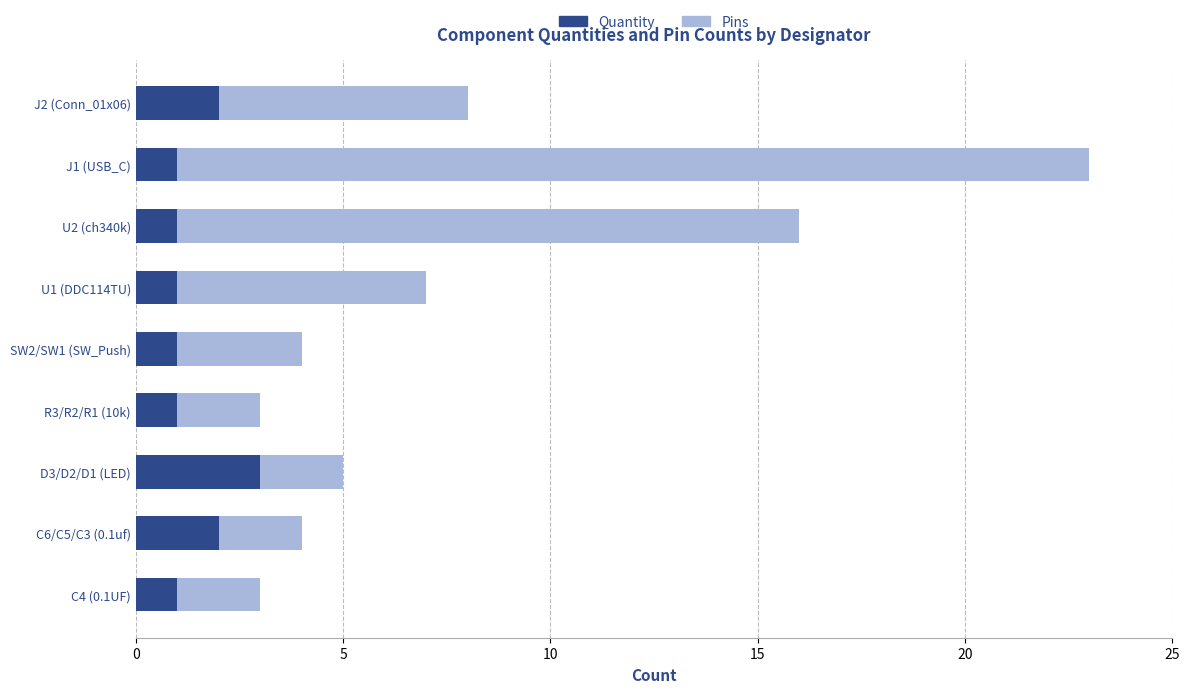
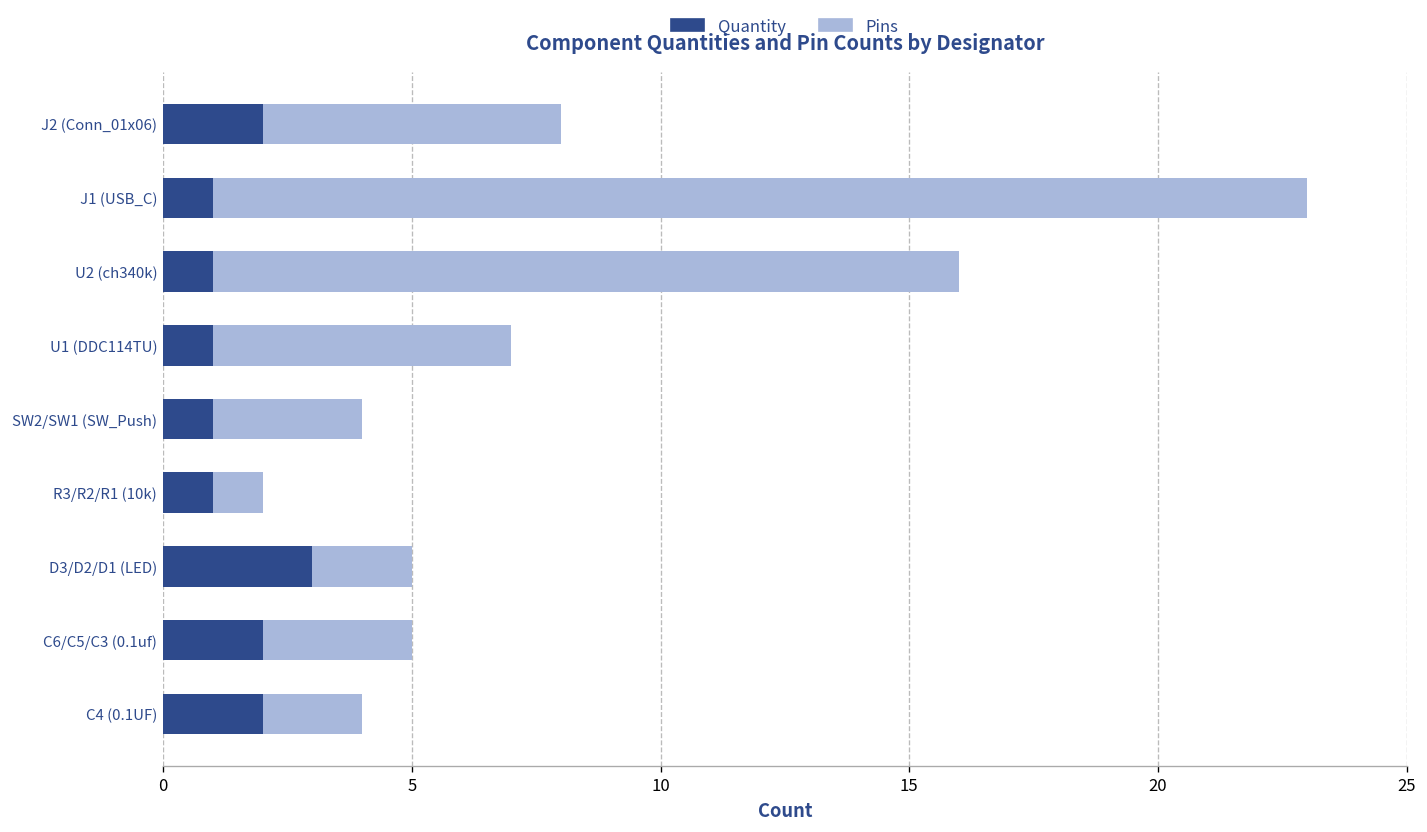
  {
    "Quantity": {
      "J2 (Conn_01x06)": 2,
      "J1 (USB_C)": 1,
      "U2 (ch340k)": 1,
      "U1 (DDC114TU)": 1,
      "SW2/SW1 (SW_Push)": 1,
      "R3/R2/R1 (10k)": 1,
      "D3/D2/D1 (LED)": 3,
      "C6/C5/C3 (0.1uf)": 2,
-     "C4 (0.1UF)": 1
+     "C4 (0.1UF)": 2
    },
    "Pins": {
      "J2 (Conn_01x06)": 6,
      "J1 (USB_C)": 22,
      "U2 (ch340k)": 15,
      "U1 (DDC114TU)": 6,
      "SW2/SW1 (SW_Push)": 3,
-     "R3/R2/R1 (10k)": 2,
+     "R3/R2/R1 (10k)": 1,
      "D3/D2/D1 (LED)": 2,
-     "C6/C5/C3 (0.1uf)": 2,
+     "C6/C5/C3 (0.1uf)": 3,
      "C4 (0.1UF)": 2
    }
  }
